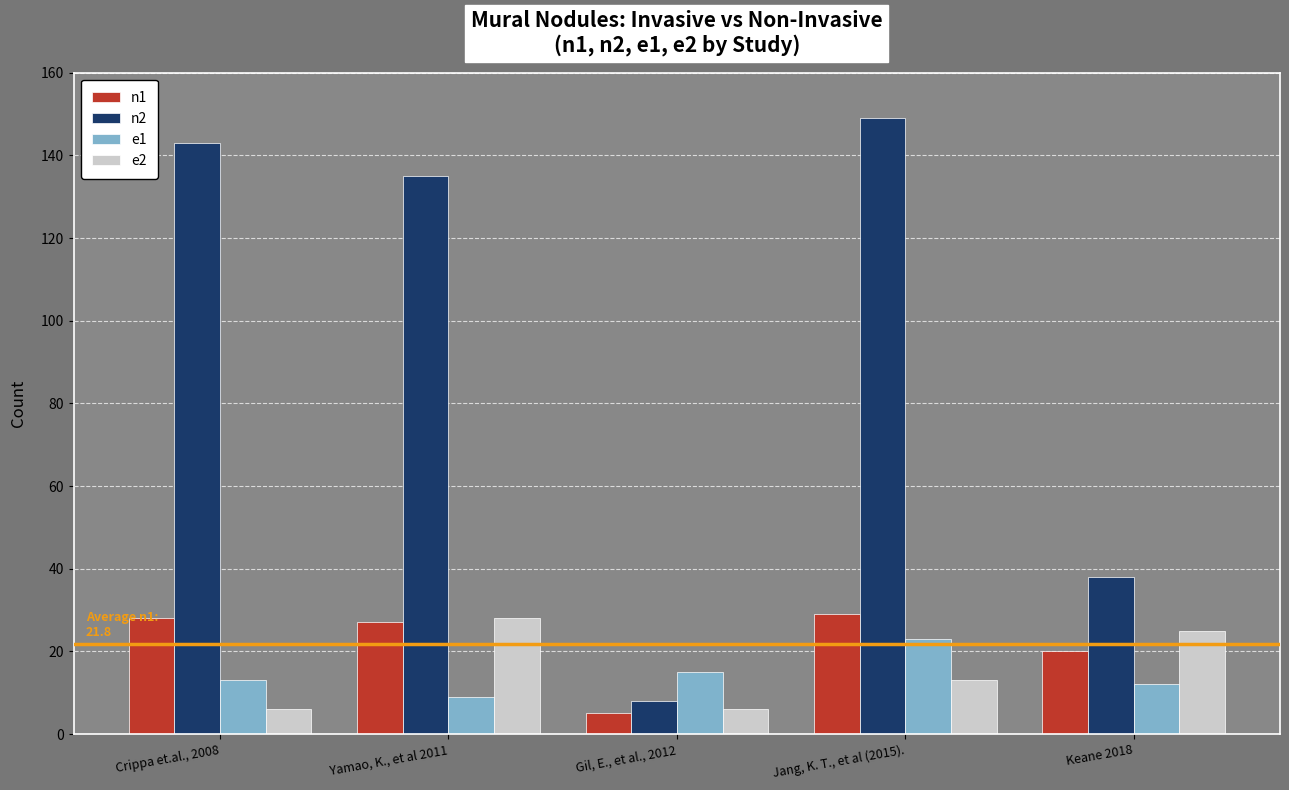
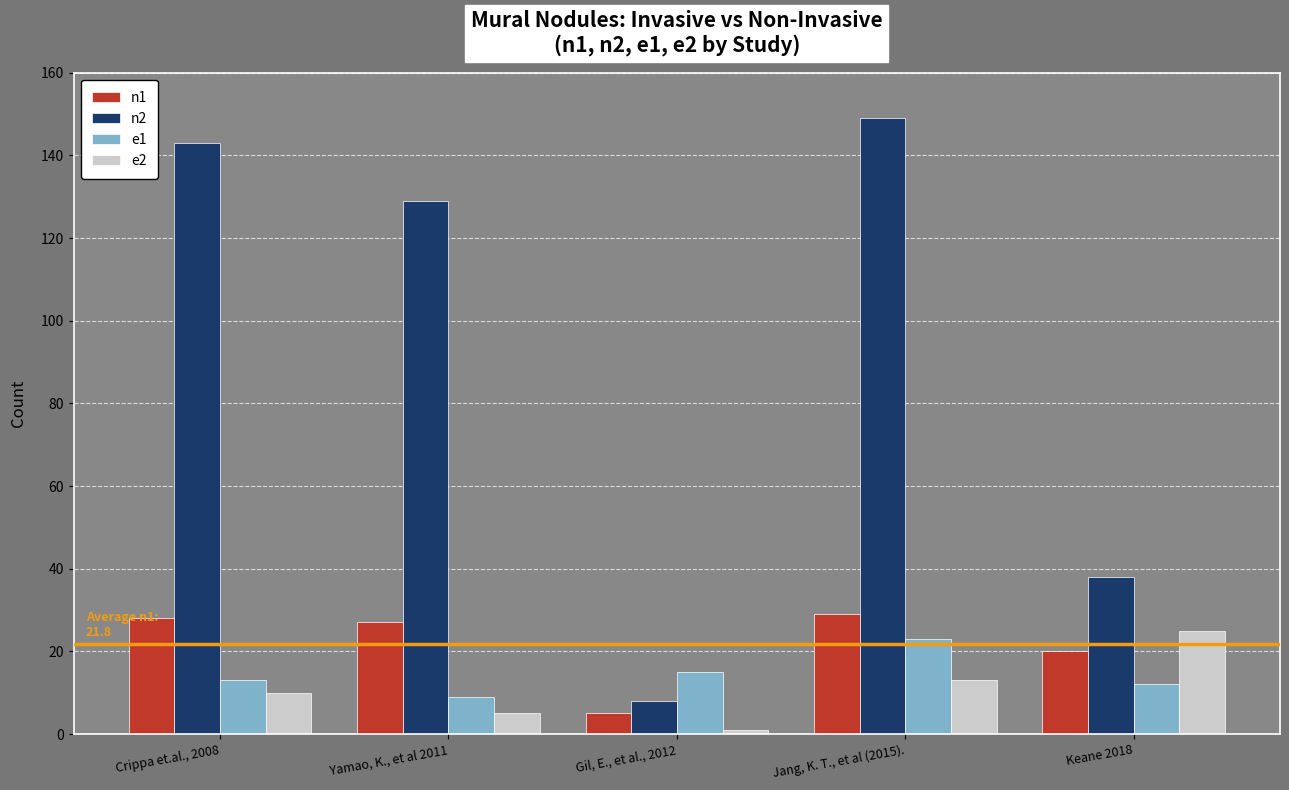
  {
    "n1": {
      "Yamao, K., et al 2011": 27,
      "Gil, E., et al., 2012": 5,
      "Jang, K. T., et al (2015).": 29,
      "Keane 2018": 20
    },
    "n2": {
      "Crippa et.al., 2008": 143,
-     "Yamao, K., et al 2011": 135,
+     "Yamao, K., et al 2011": 129,
      "Gil, E., et al., 2012": 8,
      "Jang, K. T., et al (2015).": 149,
      "Keane 2018": 38
    },
    "e1": {
      "Crippa et.al., 2008": 13,
      "Yamao, K., et al 2011": 9,
      "Gil, E., et al., 2012": 15,
      "Jang, K. T., et al (2015).": 23,
      "Keane 2018": 12
    },
    "e2": {
-     "Crippa et.al., 2008": 6,
-     "Yamao, K., et al 2011": 28,
-     "Gil, E., et al., 2012": 6,
+     "Crippa et.al., 2008": 10,
+     "Yamao, K., et al 2011": 5,
+     "Gil, E., et al., 2012": 1,
      "Jang, K. T., et al (2015).": 13,
      "Keane 2018": 25
    }
  }
